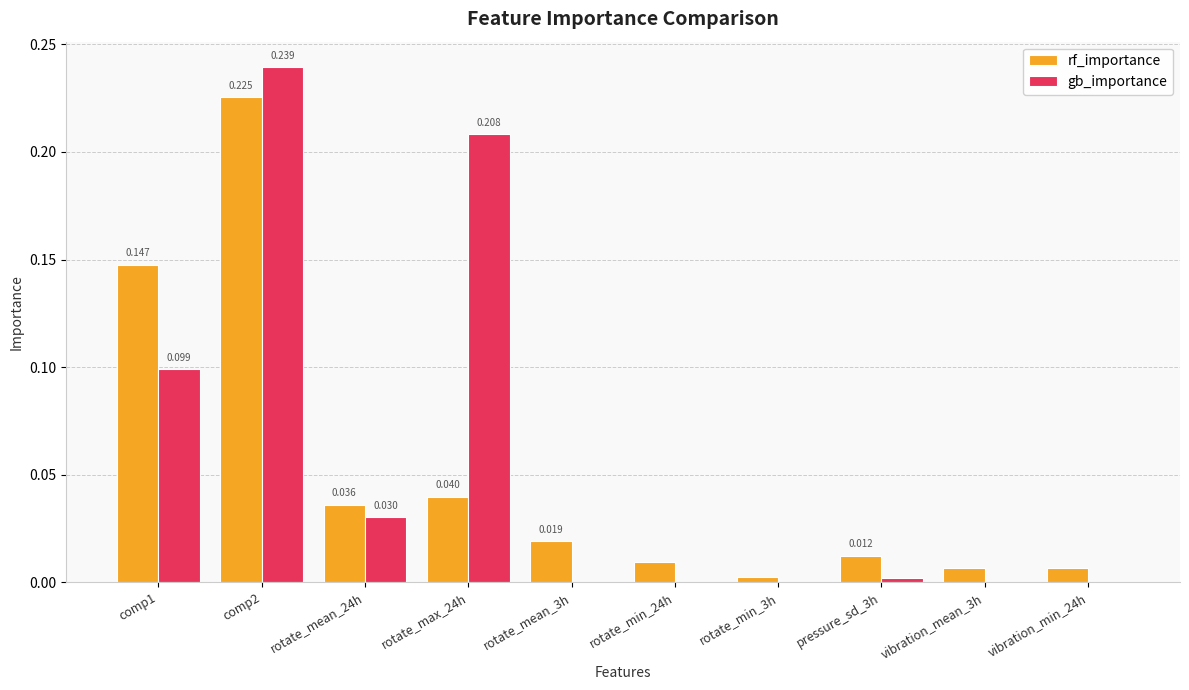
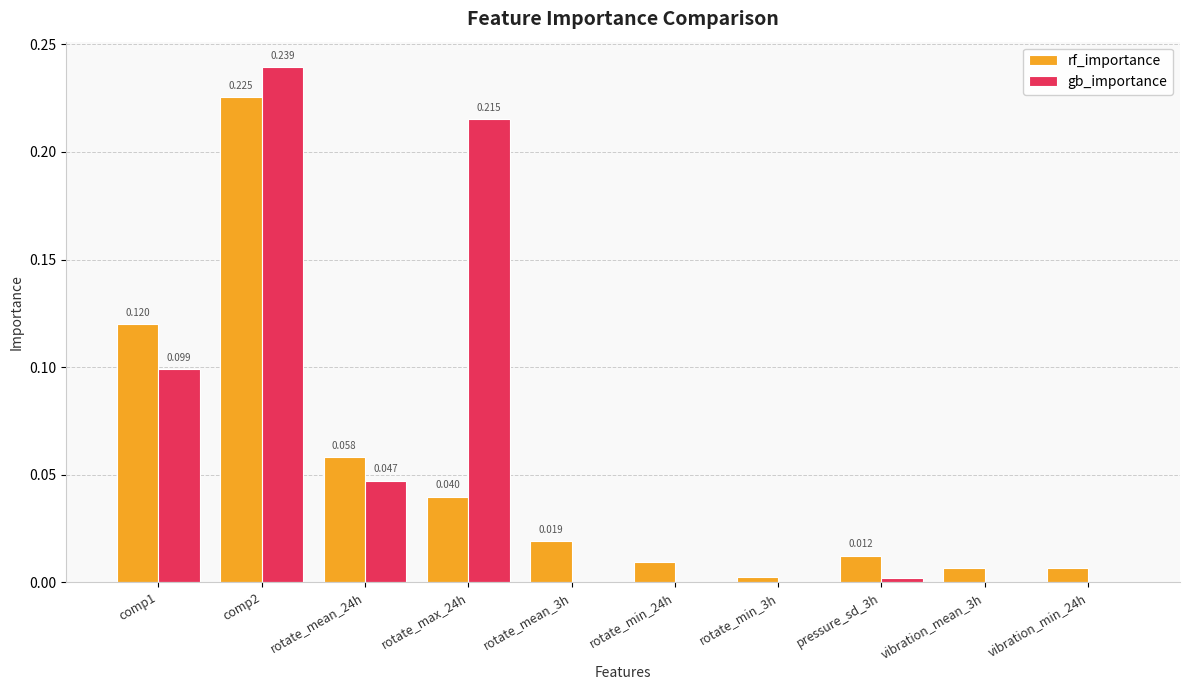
  {
    "rf_importance": {
-     "comp1": 0.147,
+     "comp1": 0.120,
      "comp2": 0.225,
-     "rotate_mean_24h": 0.036,
+     "rotate_mean_24h": 0.058,
      "rotate_max_24h": 0.040,
      "rotate_mean_3h": 0.019,
      "pressure_sd_3h": 0.012
    },
    "gb_importance": {
      "comp1": 0.099,
      "comp2": 0.239,
-     "rotate_mean_24h": 0.030,
-     "rotate_max_24h": 0.208
+     "rotate_mean_24h": 0.047,
+     "rotate_max_24h": 0.215
    }
  }
